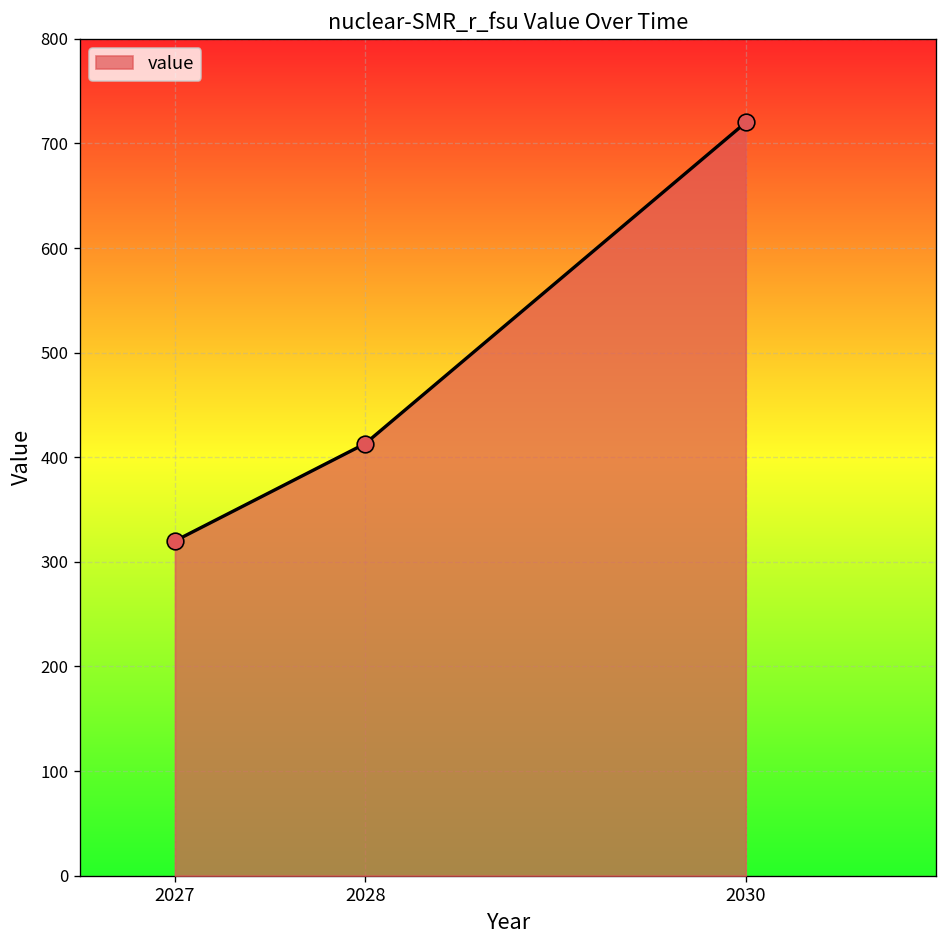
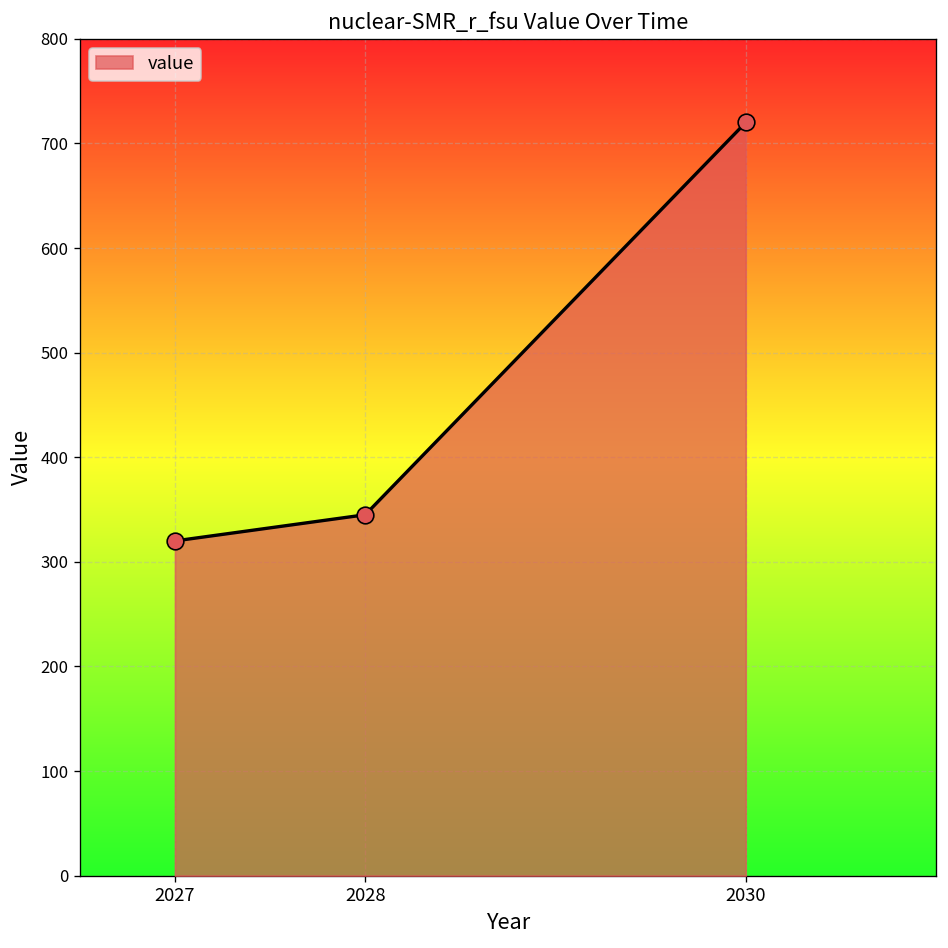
  {
    "2027": 320,
-   "2028": 410,
+   "2028": 350,
    "2030": 720
  }
